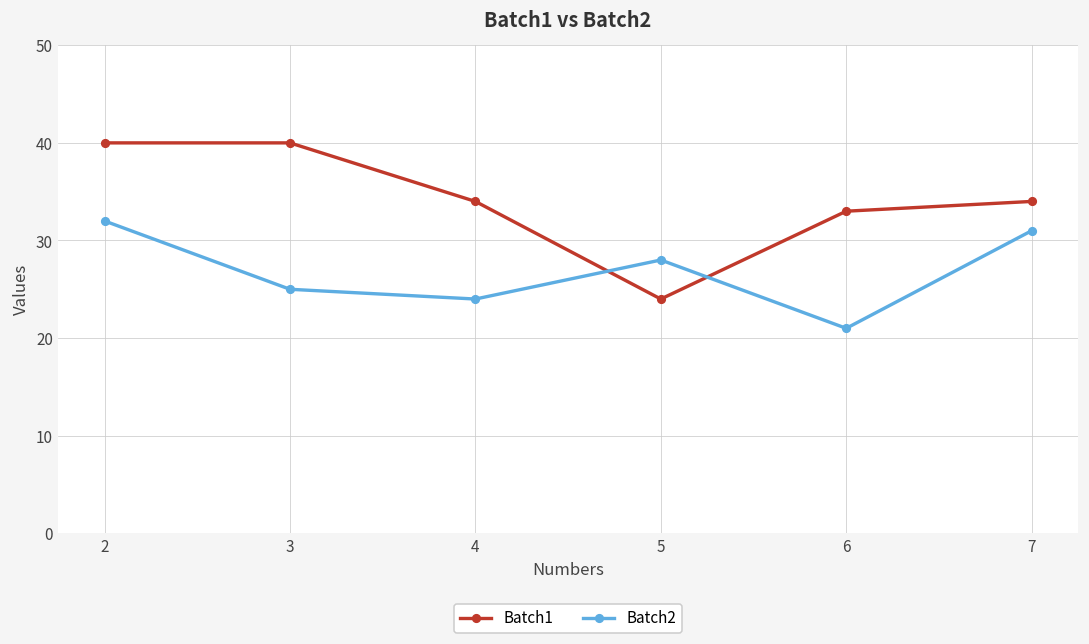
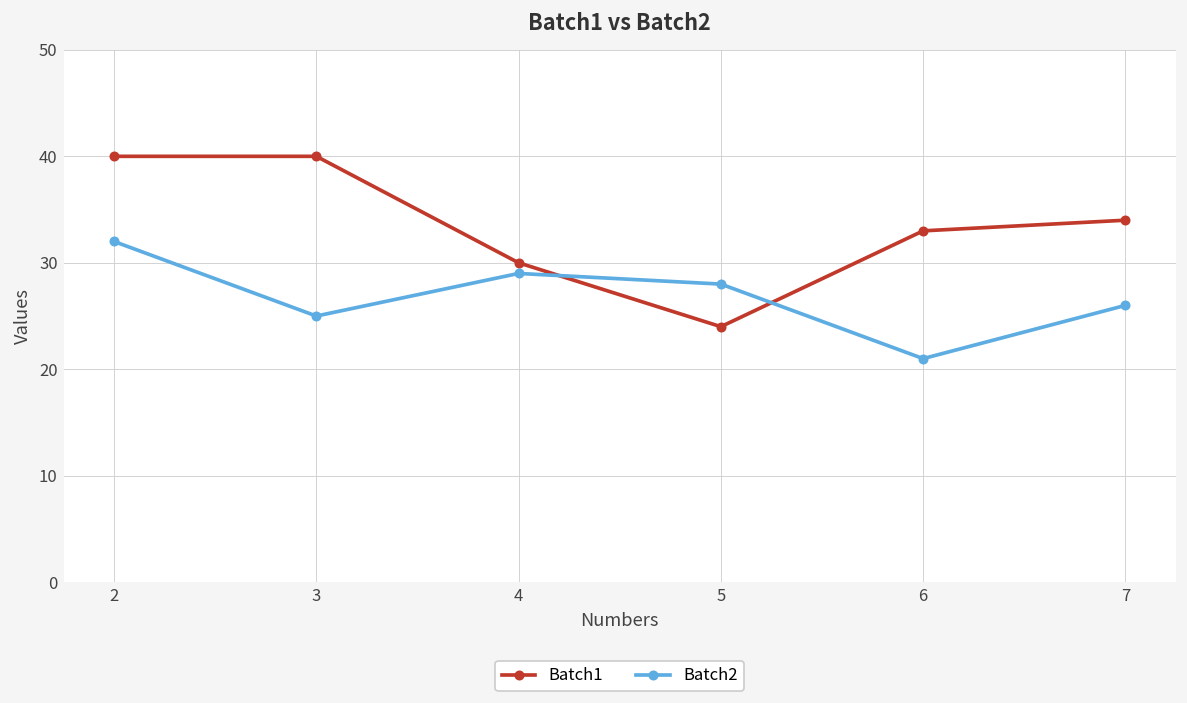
  {
    "Batch1": {
      "2": 40,
      "3": 40,
-     "4": 34,
+     "4": 30,
      "5": 24,
      "6": 33,
      "7": 34
    },
    "Batch2": {
      "2": 32,
      "3": 25,
-     "4": 24,
+     "4": 29,
      "5": 28,
      "6": 21,
-     "7": 31
+     "7": 26
    }
  }
